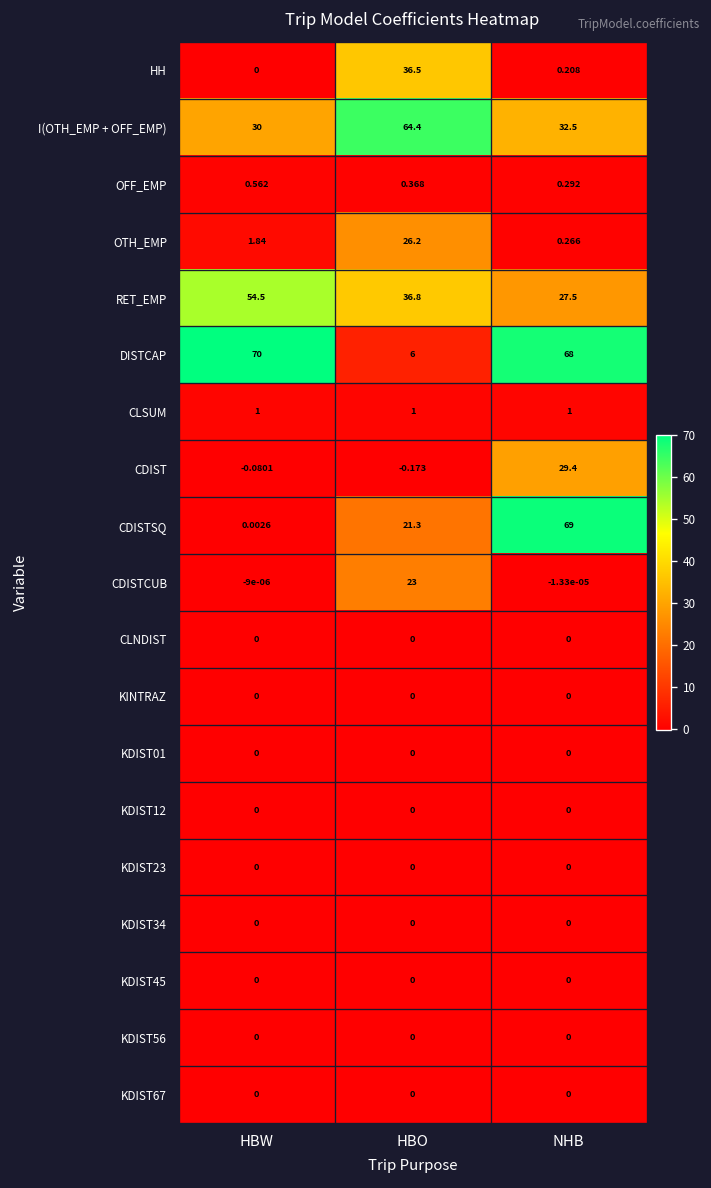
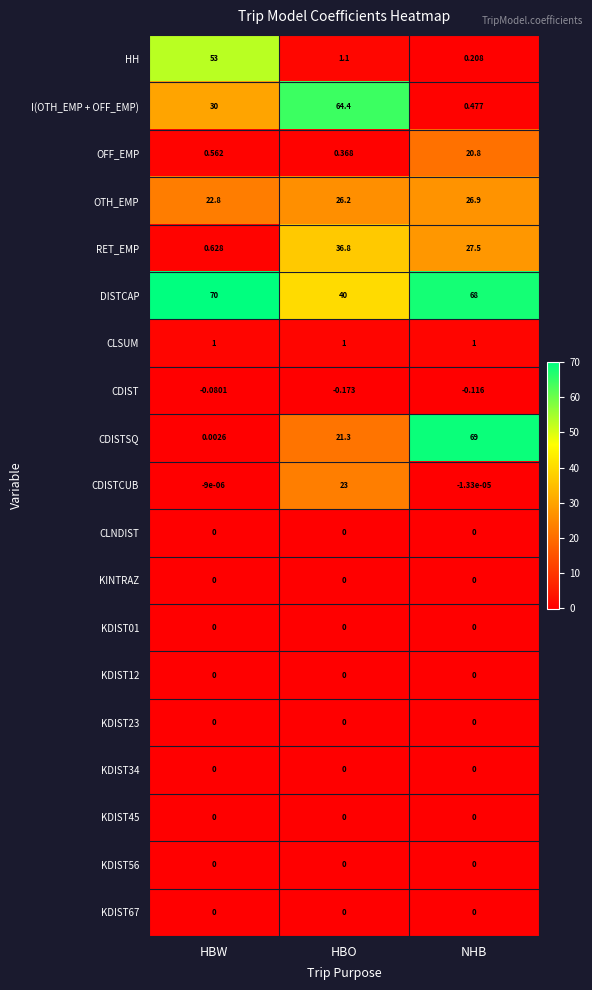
  {
    "HH": {
-     "HBW": "0",
-     "HBO": "36.5",
+     "HBW": "53",
+     "HBO": "1.1",
      "NHB": "0.208"
    },
    "I(OTH_EMP + OFF_EMP)": {
      "HBW": "30",
      "HBO": "64.4",
-     "NHB": "32.5"
+     "NHB": "0.477"
    },
    "OFF_EMP": {
      "HBW": "0.562",
      "HBO": "0.368",
-     "NHB": "0.292"
+     "NHB": "20.8"
    },
    "OTH_EMP": {
-     "HBW": "1.84",
+     "HBW": "22.8",
      "HBO": "26.2",
-     "NHB": "0.266"
+     "NHB": "26.9"
    },
    "RET_EMP": {
-     "HBW": "54.5",
+     "HBW": "0.628",
      "HBO": "36.8",
      "NHB": "27.5"
    },
    "DISTCAP": {
      "HBW": "70",
-     "HBO": "6",
+     "HBO": "40",
      "NHB": "68"
    },
    "CLSUM": {
      "HBW": "1",
      "HBO": "1",
      "NHB": "1"
    },
    "CDIST": {
      "HBW": "-0.0801",
      "HBO": "-0.173",
-     "NHB": "29.4"
+     "NHB": "-0.116"
    },
    "CDISTSQ": {
      "HBW": "0.0026",
      "HBO": "21.3",
      "NHB": "69"
    },
    "CDISTCUB": {
      "HBW": "-9e-06",
      "HBO": "23",
      "NHB": "-1.33e-05"
    },
    "CLNDIST": {
      "HBW": "0",
      "HBO": "0",
      "NHB": "0"
    },
    "KINTRAZ": {
      "HBW": "0",
      "HBO": "0",
      "NHB": "0"
    },
    "KDIST01": {
      "HBW": "0",
      "HBO": "0",
      "NHB": "0"
    },
    "KDIST12": {
      "HBW": "0",
      "HBO": "0",
      "NHB": "0"
    },
    "KDIST23": {
      "HBW": "0",
      "HBO": "0",
      "NHB": "0"
    },
    "KDIST34": {
      "HBW": "0",
      "HBO": "0",
      "NHB": "0"
    },
    "KDIST45": {
      "HBW": "0",
      "HBO": "0",
      "NHB": "0"
    },
    "KDIST56": {
      "HBW": "0",
      "HBO": "0",
      "NHB": "0"
    },
    "KDIST67": {
      "HBW": "0",
      "HBO": "0",
      "NHB": "0"
    }
  }
